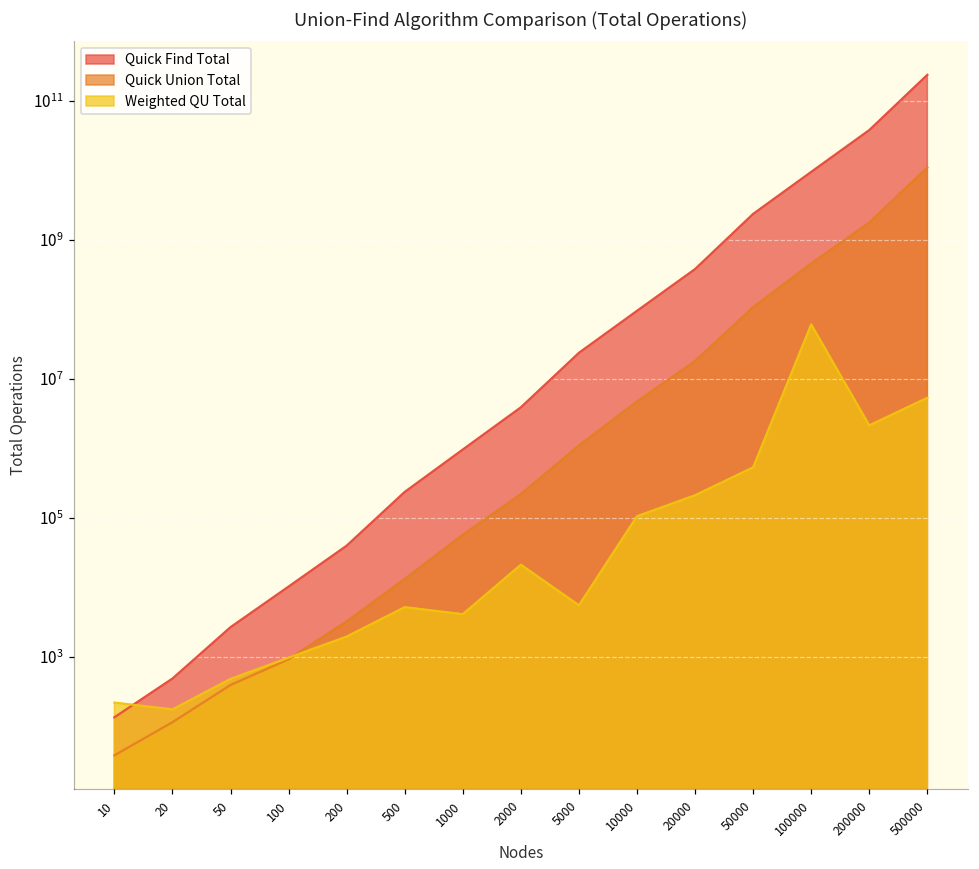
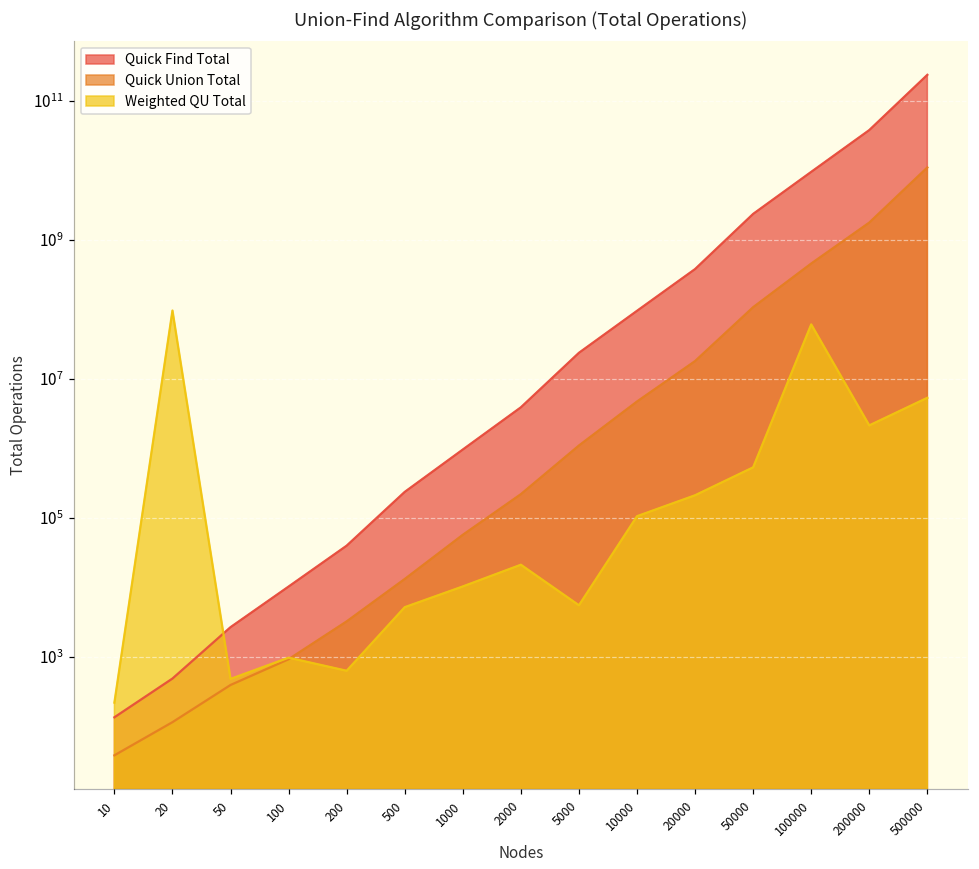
  {
    "Weighted QU Total": {
      "10": 220,
-     "20": 170,
+     "20": 100000000,
      "50": 500,
-     "200": 1900,
+     "200": 600,
      "500": 5000,
-     "1000": 4000,
+     "1000": 10000,
      "2000": 21000,
      "5000": 5000,
      "10000": 110000,
      "20000": 210000,
      "50000": 500000,
      "100000": 60000000,
      "200000": 2100000,
      "500000": 5000000
    }
  }
